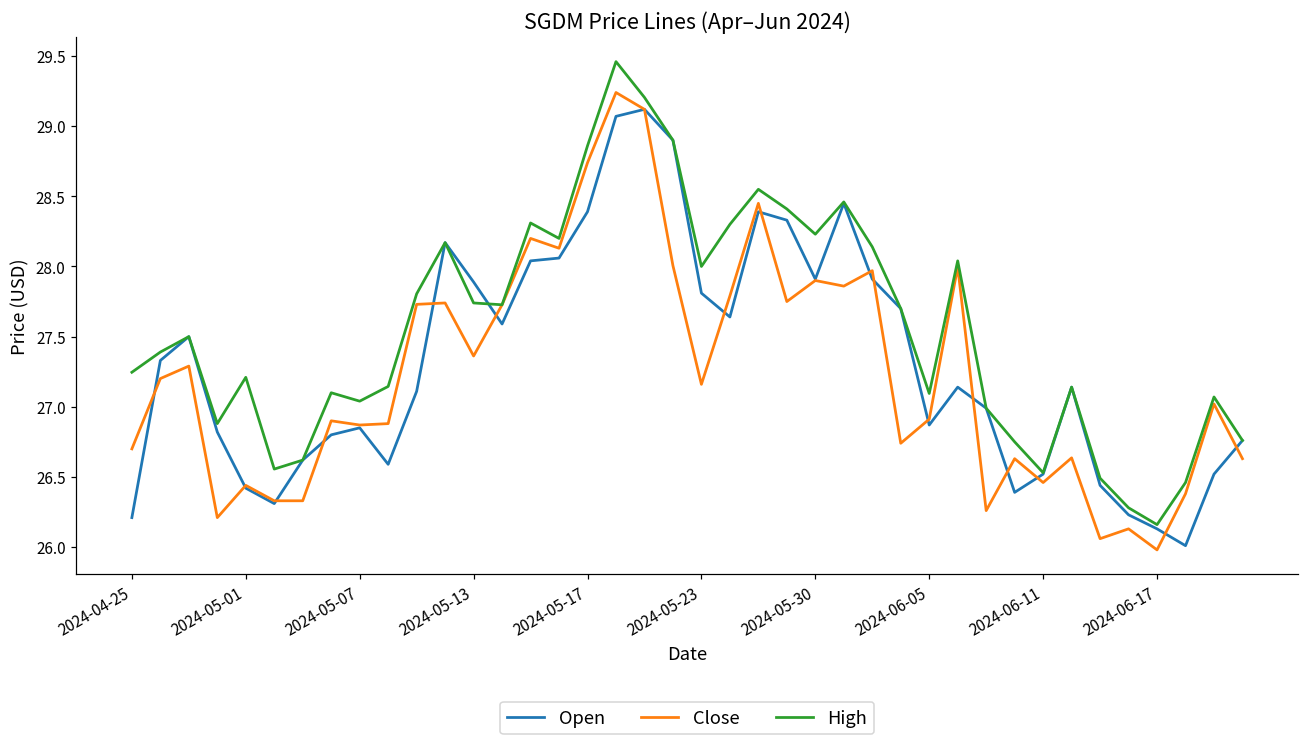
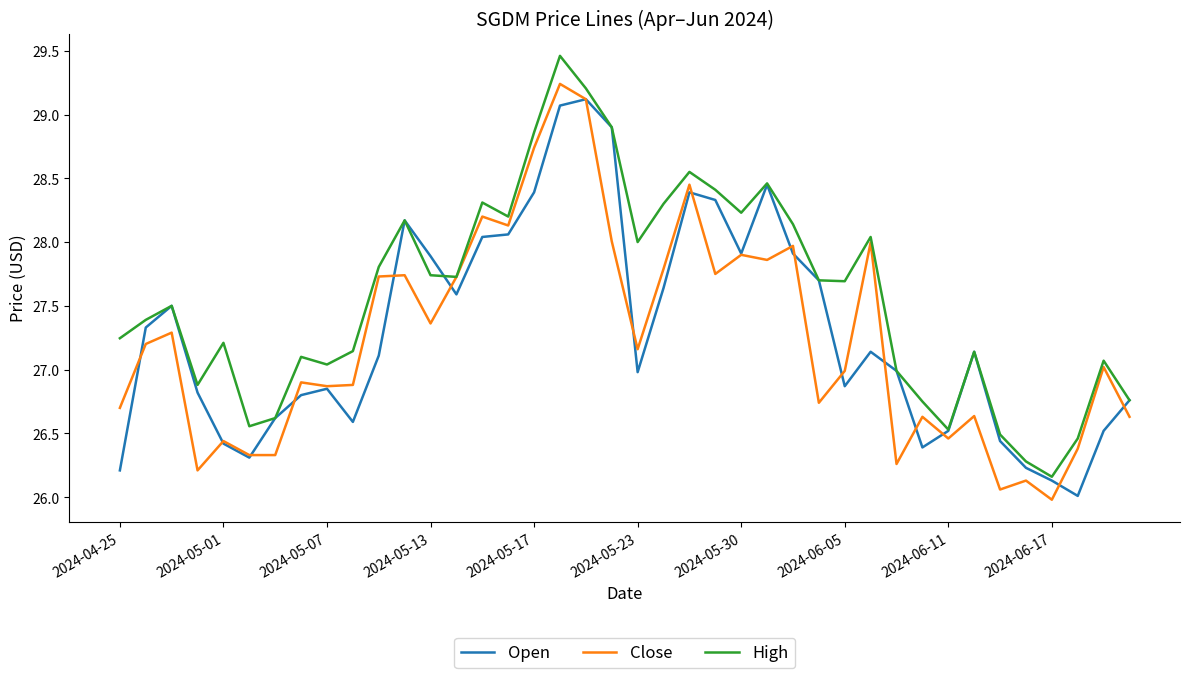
  {
    "Open": {
      "2024-04-25": 26.21,
      "2024-05-07": 26.85,
      "2024-05-13": 27.89,
      "2024-05-17": 28.39,
-     "2024-05-23": 27.81,
+     "2024-05-23": 26.98,
      "2024-06-05": 26.87,
      "2024-06-17": 26.13
    },
    "Close": {
      "2024-04-25": 26.70,
      "2024-05-07": 26.87,
      "2024-05-13": 27.36,
      "2024-05-17": 28.74,
      "2024-05-23": 27.16,
-     "2024-06-05": 26.91,
+     "2024-06-05": 26.99,
      "2024-06-11": 26.46,
      "2024-06-17": 25.98
    },
    "High": {
      "2024-04-25": 27.25,
      "2024-05-01": 27.21,
      "2024-05-07": 27.04,
      "2024-05-13": 27.74,
      "2024-05-17": 28.86,
      "2024-05-23": 28.00,
      "2024-05-30": 28.23,
-     "2024-06-05": 27.09,
+     "2024-06-05": 27.69,
      "2024-06-17": 26.16
    }
  }
